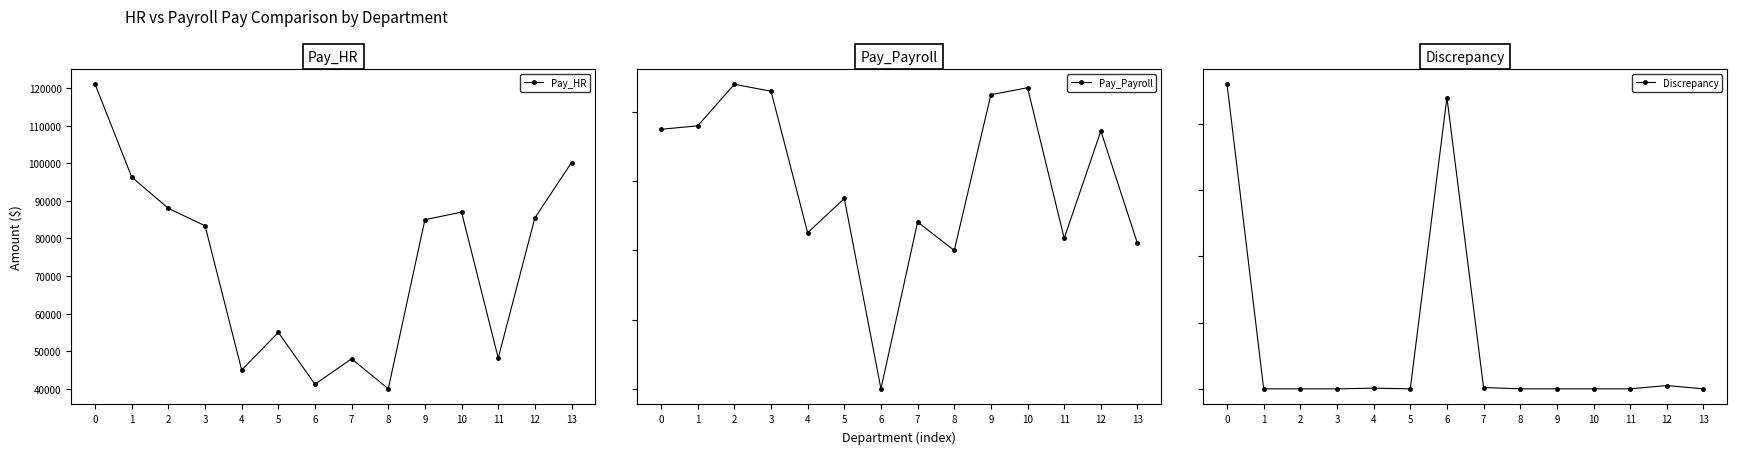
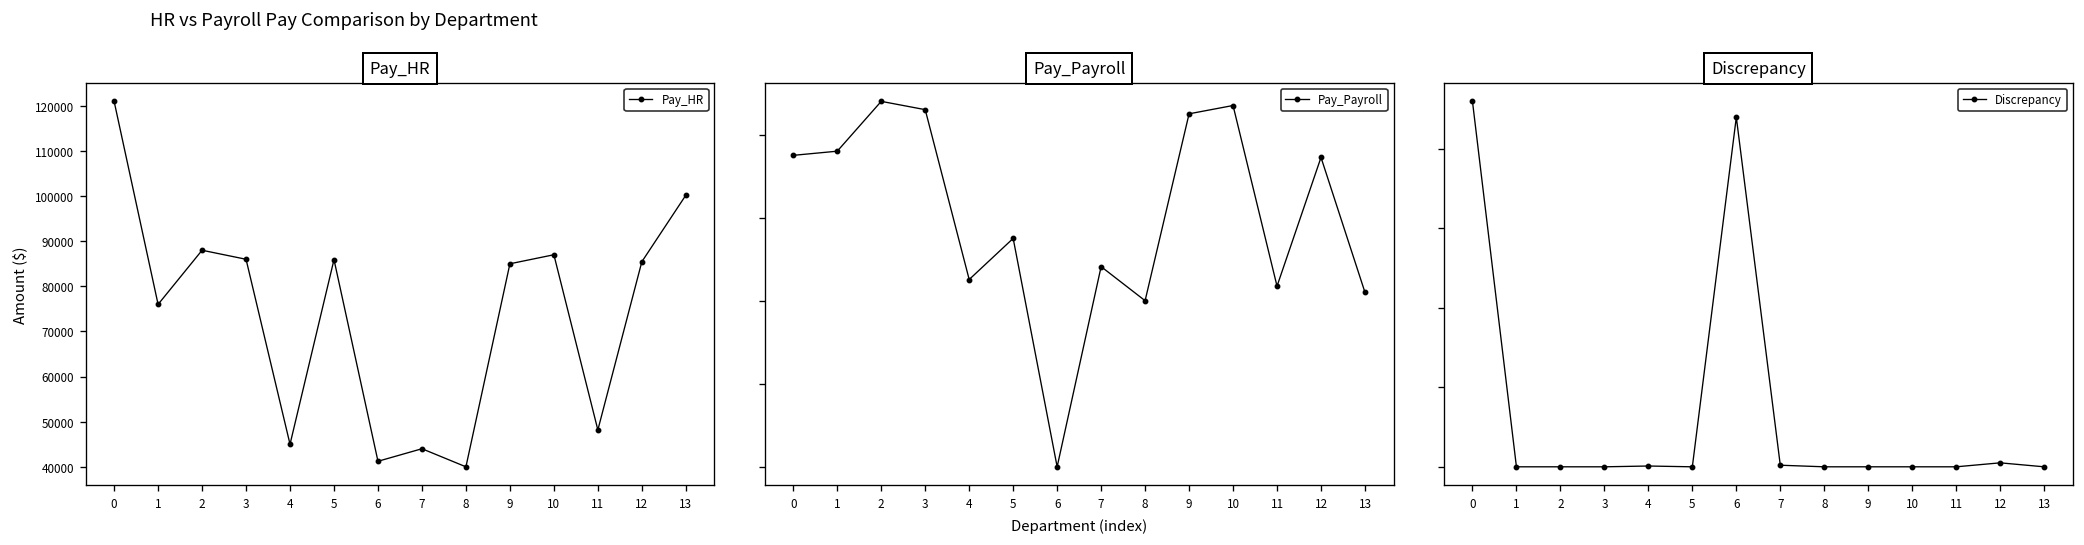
  {
    "Pay_HR": {
      "0": 121000,
-     "1": 96000,
+     "1": 76000,
      "2": 88000,
-     "3": 83000,
+     "3": 86000,
      "4": 45000,
-     "5": 55000,
+     "5": 86000,
      "6": 41000,
-     "7": 48000,
+     "7": 44000,
      "8": 40000,
      "9": 85000,
      "10": 87000,
      "11": 48000,
      "12": 85000,
      "13": 100000
    }
  }
